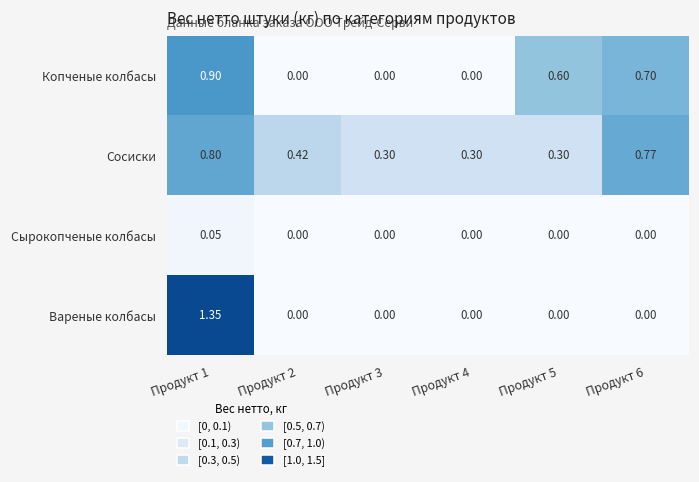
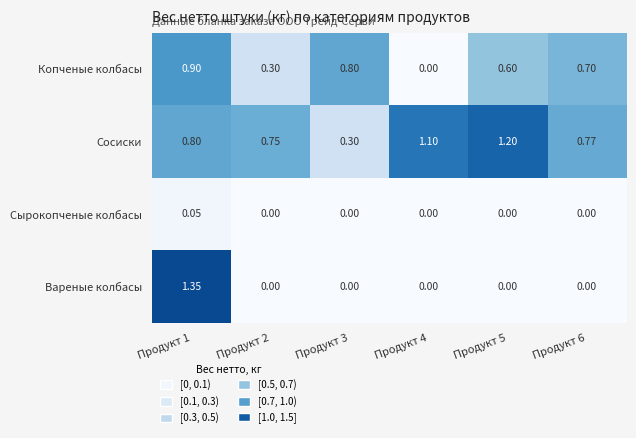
  {
    "Копченые колбасы": {
      "Продукт 1": 0.90,
-     "Продукт 2": 0.00,
-     "Продукт 3": 0.00,
+     "Продукт 2": 0.30,
+     "Продукт 3": 0.80,
      "Продукт 4": 0.00,
      "Продукт 5": 0.60,
      "Продукт 6": 0.70
    },
    "Сосиски": {
      "Продукт 1": 0.80,
-     "Продукт 2": 0.42,
+     "Продукт 2": 0.75,
      "Продукт 3": 0.30,
-     "Продукт 4": 0.30,
-     "Продукт 5": 0.30,
+     "Продукт 4": 1.10,
+     "Продукт 5": 1.20,
      "Продукт 6": 0.77
    },
    "Сырокопченые колбасы": {
      "Продукт 1": 0.05,
      "Продукт 2": 0.00,
      "Продукт 3": 0.00,
      "Продукт 4": 0.00,
      "Продукт 5": 0.00,
      "Продукт 6": 0.00
    },
    "Вареные колбасы": {
      "Продукт 1": 1.35,
      "Продукт 2": 0.00,
      "Продукт 3": 0.00,
      "Продукт 4": 0.00,
      "Продукт 5": 0.00,
      "Продукт 6": 0.00
    }
  }
